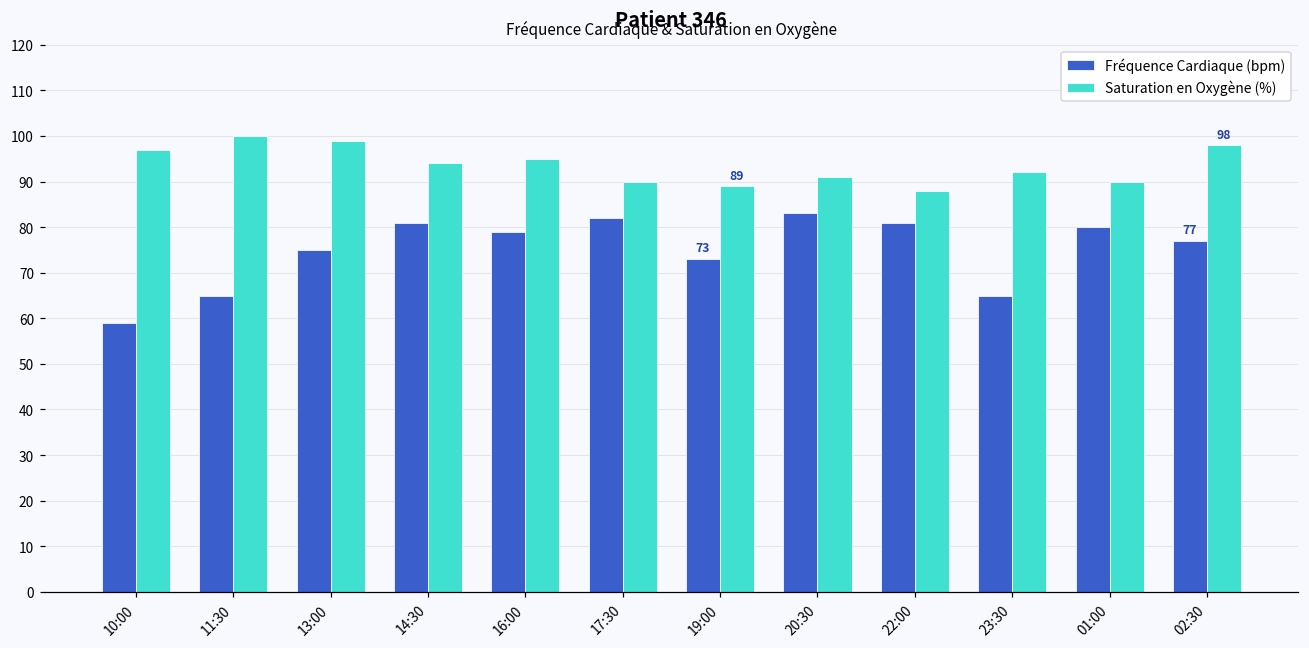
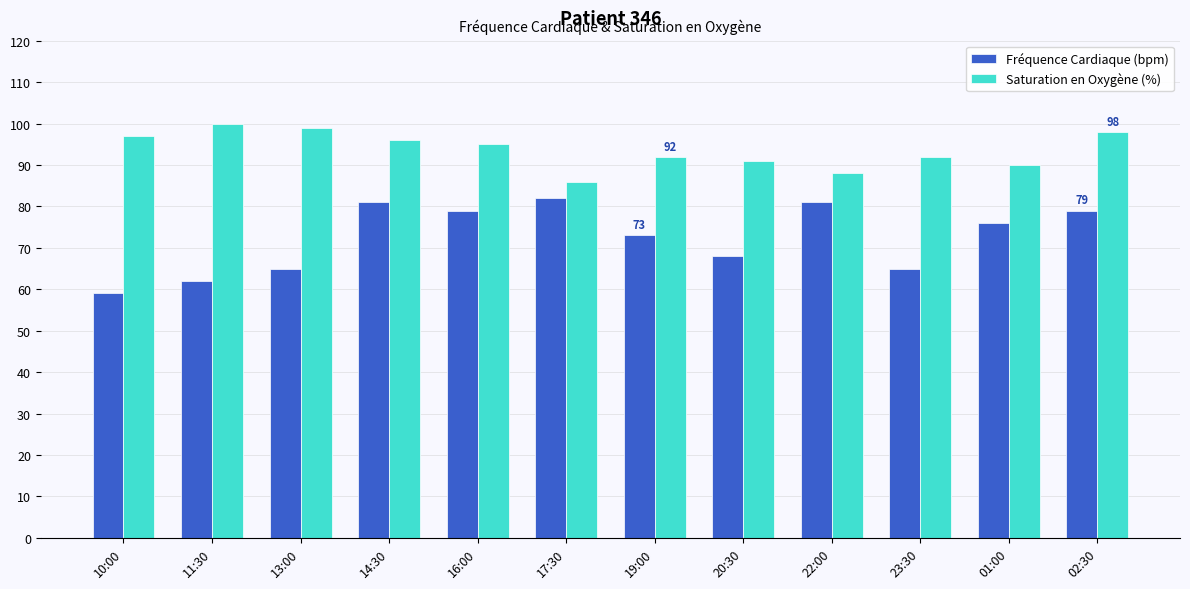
  {
    "Fréquence Cardiaque (bpm)": {
-     "11:30": 65,
-     "13:00": 75,
+     "11:30": 62,
+     "13:00": 65,
      "19:00": 73,
-     "20:30": 83,
-     "01:00": 80,
-     "02:30": 77
+     "20:30": 68,
+     "01:00": 76,
+     "02:30": 79
    },
    "Saturation en Oxygène (%)": {
-     "14:30": 94,
-     "17:30": 90,
-     "19:00": 89,
+     "14:30": 96,
+     "17:30": 86,
+     "19:00": 92,
      "02:30": 98
    }
  }
